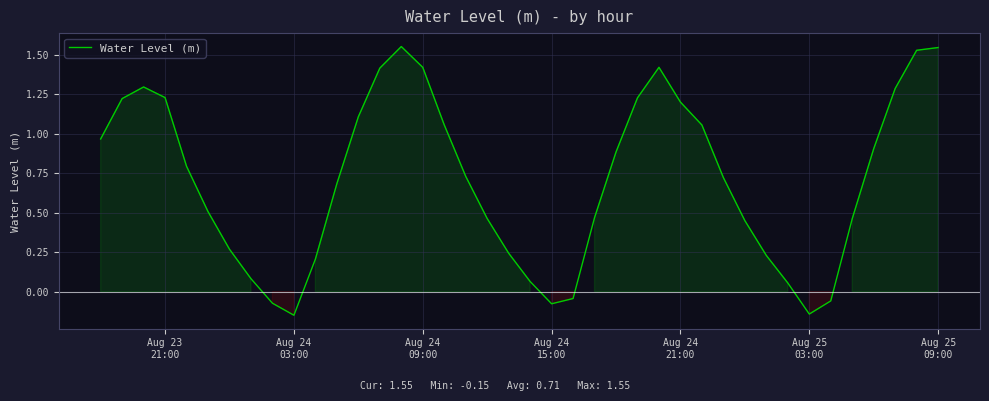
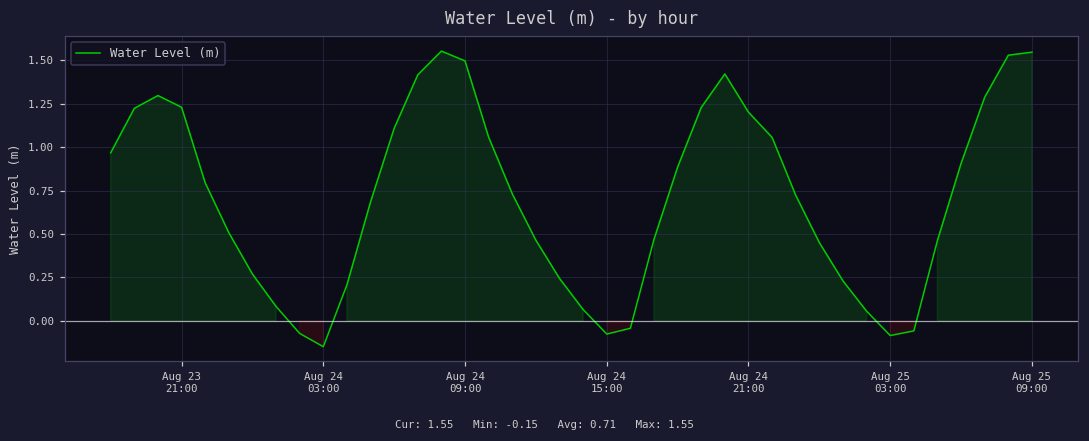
  {
    "Aug 23 21:00": 1.23,
    "Aug 24 03:00": -0.15,
-   "Aug 24 09:00": 1.42,
+   "Aug 24 09:00": 1.50,
    "Aug 24 15:00": -0.08,
    "Aug 24 21:00": 1.20,
-   "Aug 25 03:00": -0.14,
+   "Aug 25 03:00": -0.08,
    "Aug 25 09:00": 1.55
  }
